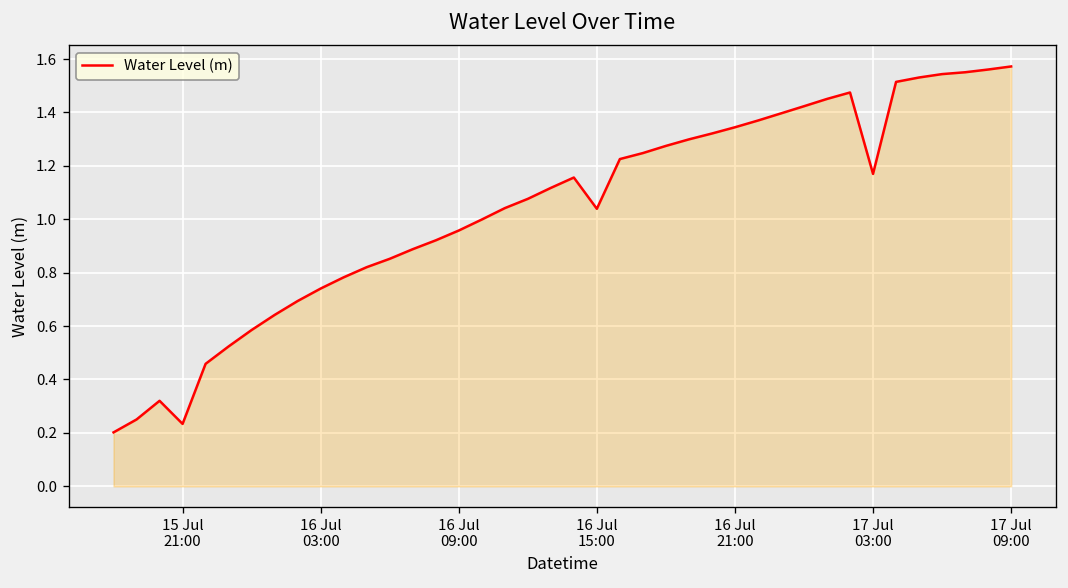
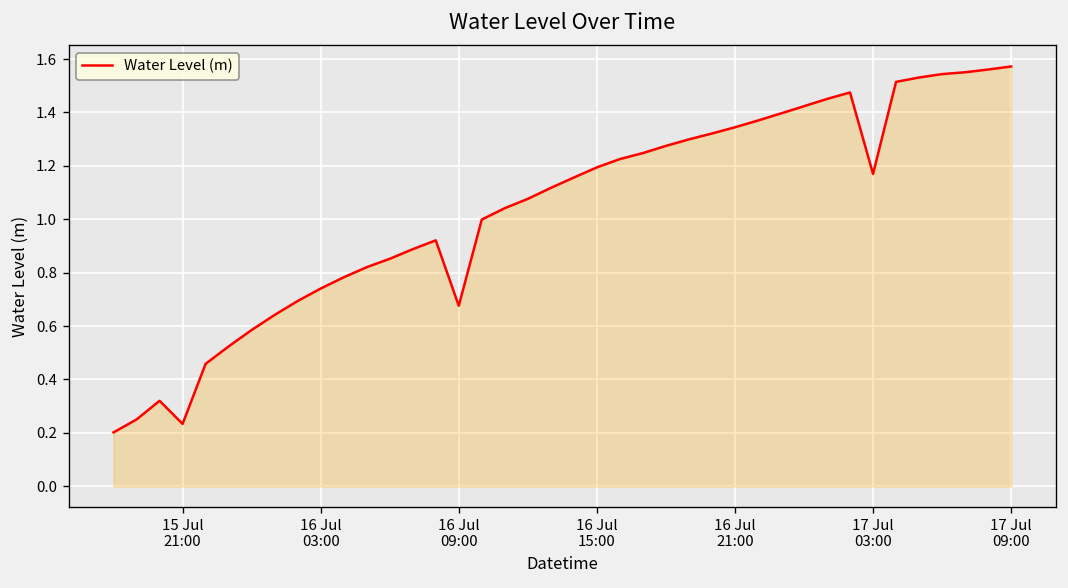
  {
    "15 Jul 21:00": 0.23,
    "16 Jul 03:00": 0.74,
-   "16 Jul 09:00": 0.96,
-   "16 Jul 15:00": 1.04,
+   "16 Jul 09:00": 0.68,
+   "16 Jul 15:00": 1.19,
    "16 Jul 21:00": 1.34,
    "17 Jul 03:00": 1.17,
    "17 Jul 09:00": 1.57
  }
